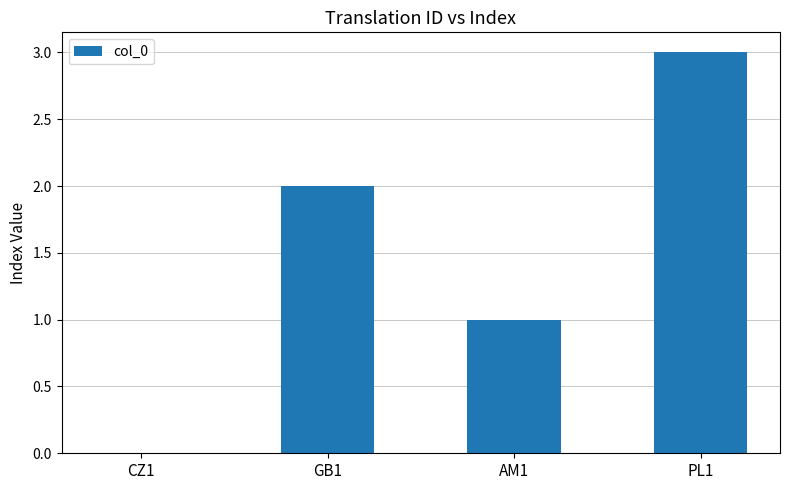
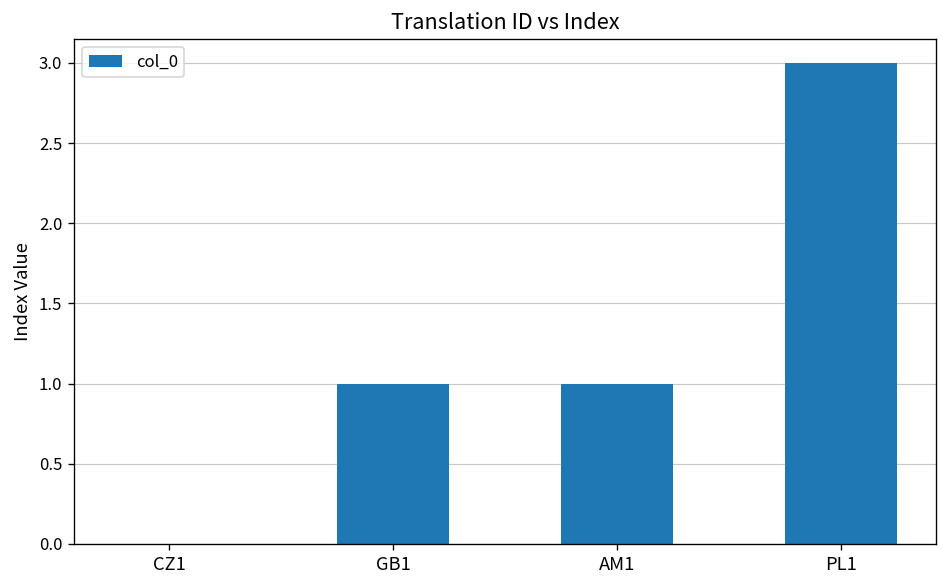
  {
    "CZ1": 0,
-   "GB1": 2,
+   "GB1": 1,
    "AM1": 1,
    "PL1": 3
  }
